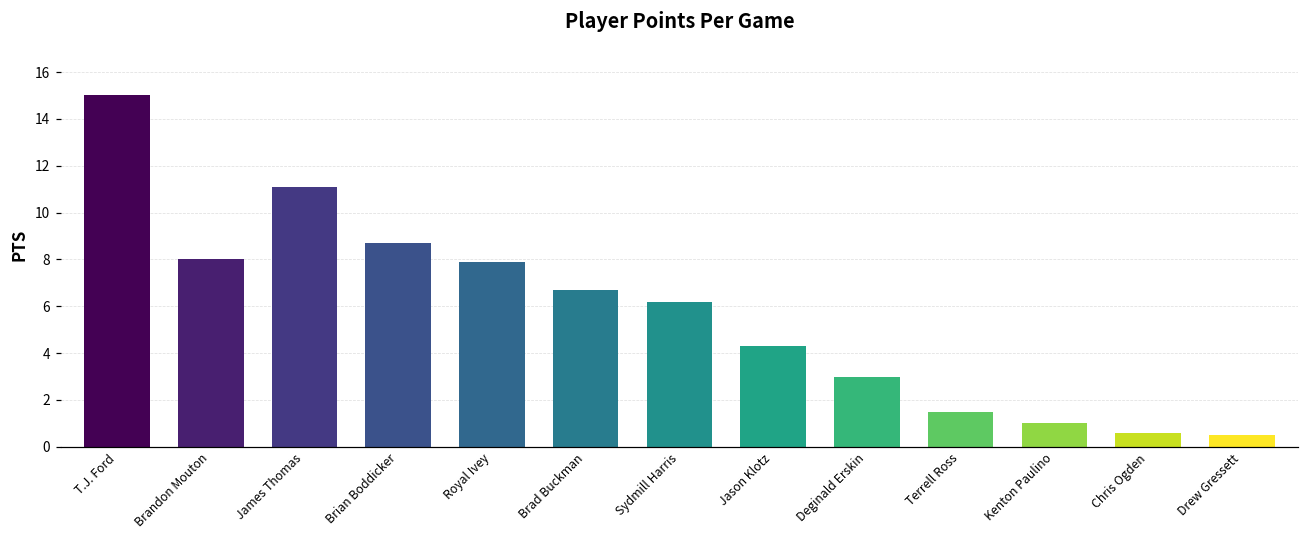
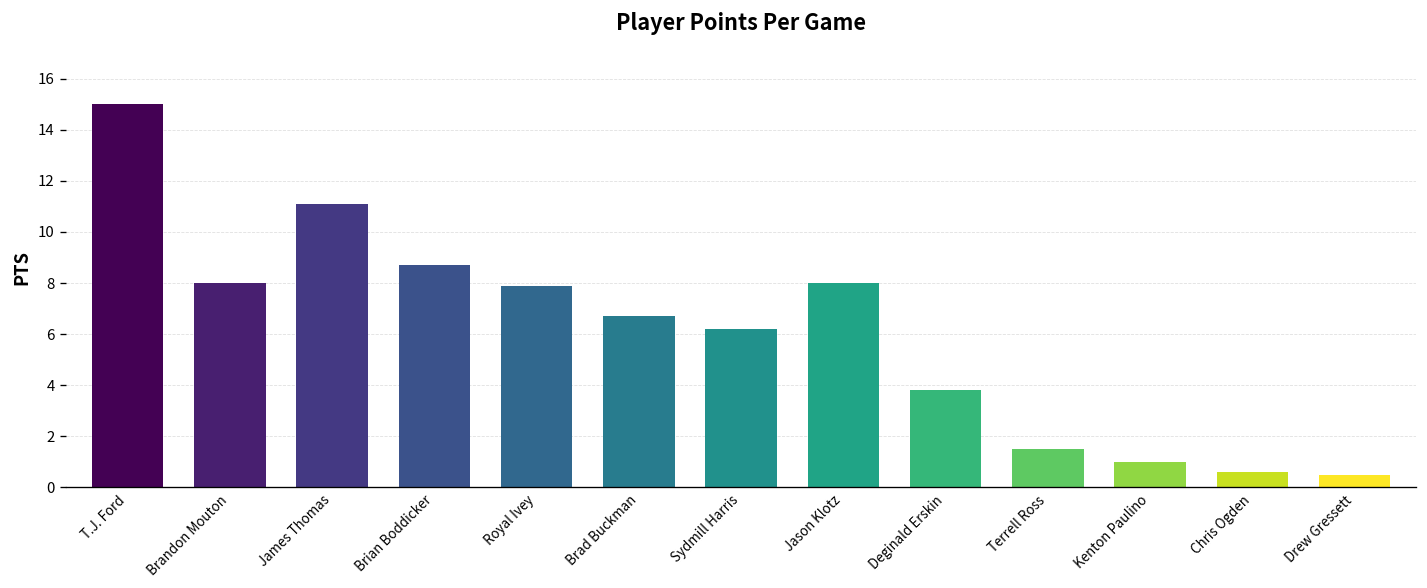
  {
    "T.J. Ford": 15.0,
    "Brandon Mouton": 8.0,
    "James Thomas": 11.1,
    "Brian Boddicker": 8.7,
    "Royal Ivey": 7.9,
    "Brad Buckman": 6.7,
    "Sydmill Harris": 6.2,
-   "Jason Klotz": 4.3,
-   "Deginald Erskin": 3.0,
+   "Jason Klotz": 8.0,
+   "Deginald Erskin": 3.8,
    "Terrell Ross": 1.5,
    "Kenton Paulino": 1.0,
    "Chris Ogden": 0.6,
    "Drew Gressett": 0.5
  }
